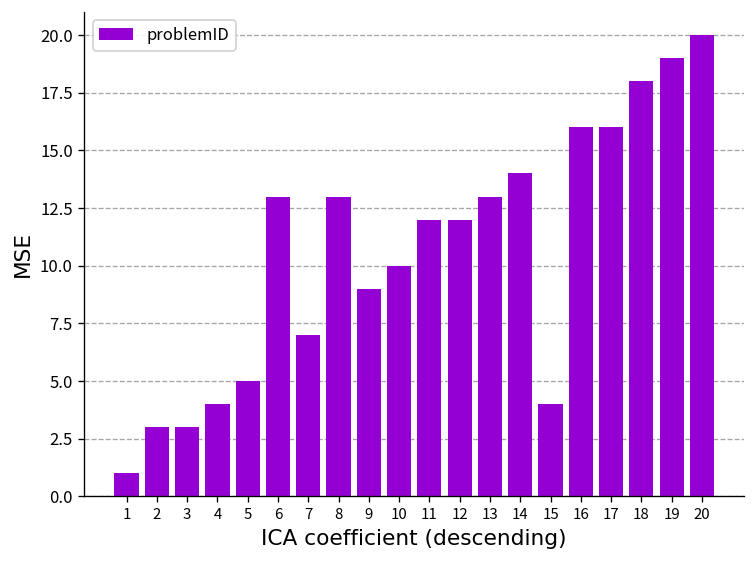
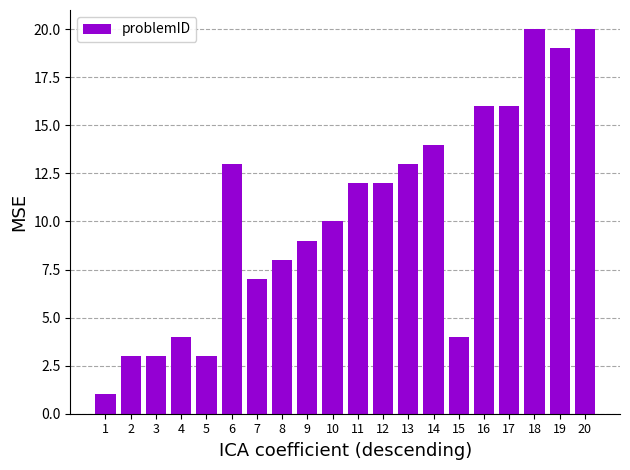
  {
    "1": 1,
    "2": 3,
    "3": 3,
    "4": 4,
-   "5": 5,
+   "5": 3,
    "6": 13,
    "7": 7,
-   "8": 13,
+   "8": 8,
    "9": 9,
    "10": 10,
    "11": 12,
    "12": 12,
    "13": 13,
    "14": 14,
    "15": 4,
    "16": 16,
    "17": 16,
-   "18": 18,
+   "18": 20,
    "19": 19,
    "20": 20
  }
